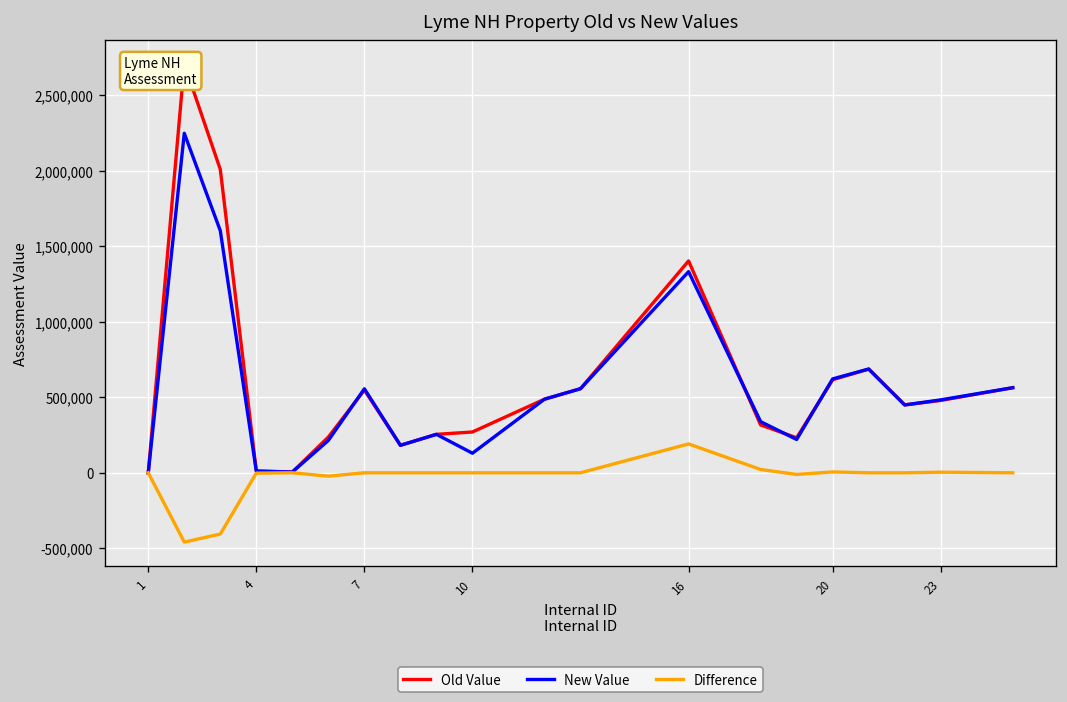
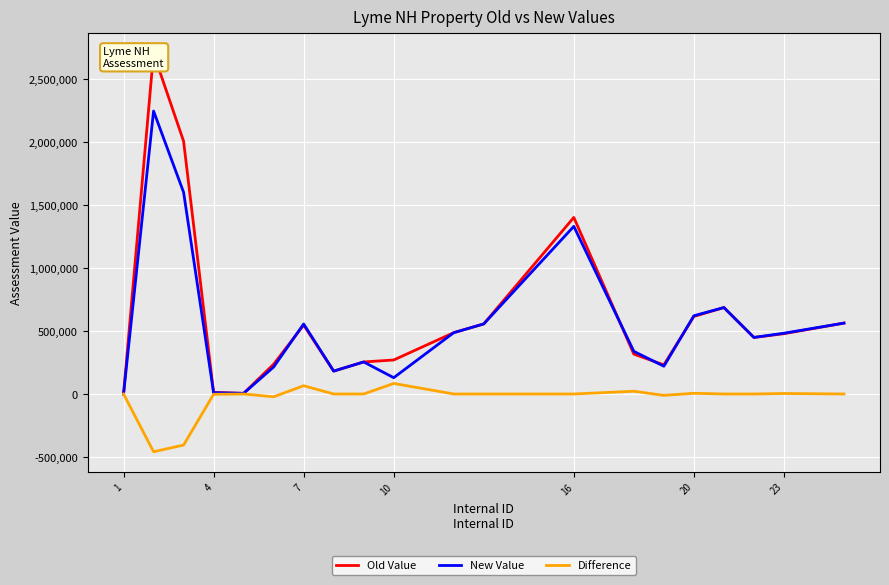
  {
    "Old Value": {
      "10": "270,000",
      "16": "1,400,000"
    },
    "New Value": {
      "10": "130,000",
      "16": "1,330,000"
    },
    "Difference": {
-     "7": "0",
-     "10": "0",
-     "16": "190,000",
+     "7": "70,000",
+     "10": "80,000",
+     "16": "0",
      "20": "10,000",
      "23": "0"
    }
  }
